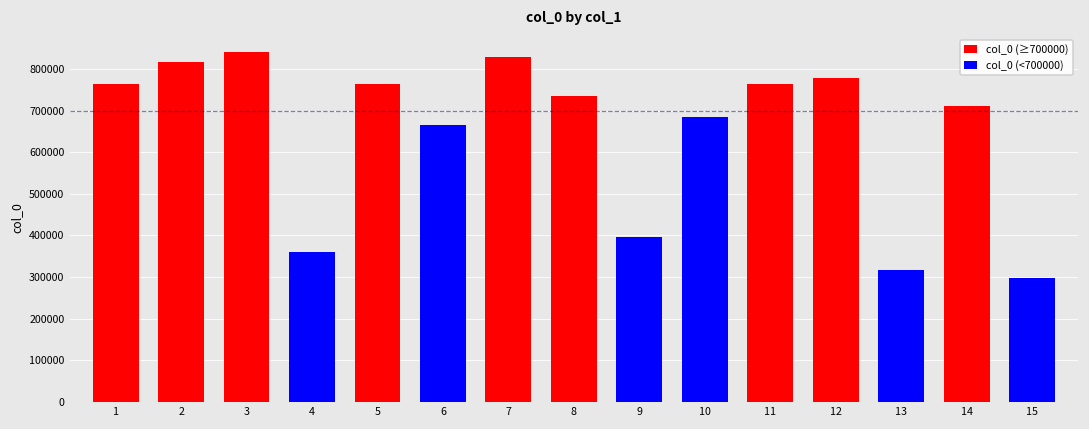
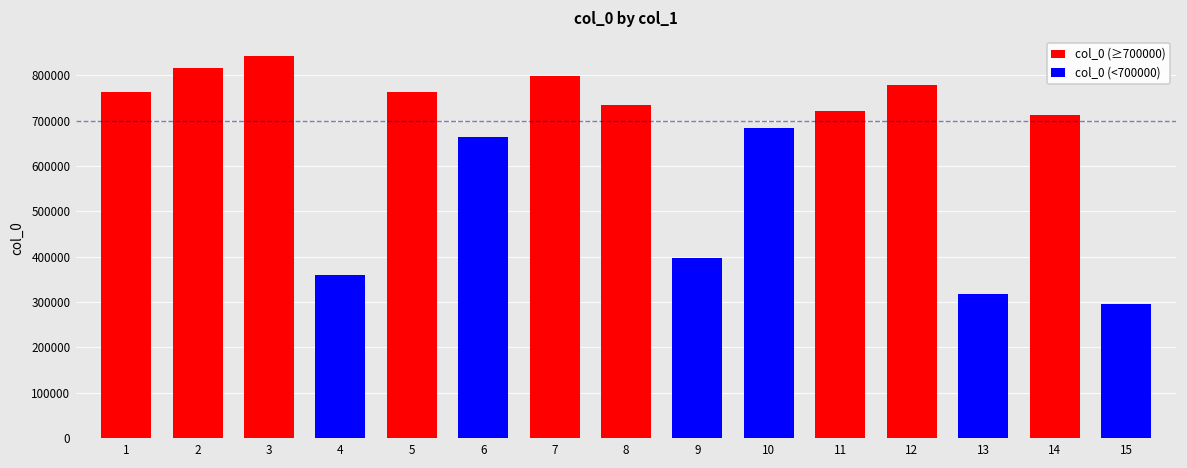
  {
    "col_0 (≥700000)": {
      "1": 760000,
      "2": 820000,
      "3": 840000,
      "5": 760000,
-     "7": 830000,
+     "7": 800000,
      "8": 740000,
-     "11": 760000,
+     "11": 720000,
      "12": 780000,
      "14": 710000
    },
    "col_0 (<700000)": {
      "4": 360000,
      "6": 660000,
      "9": 400000,
      "10": 680000,
      "13": 320000,
      "15": 300000
    }
  }
